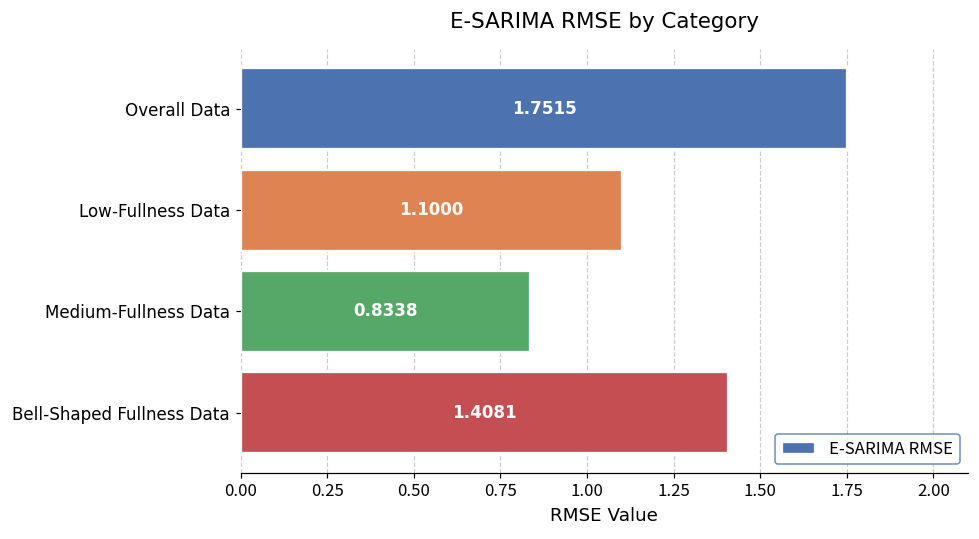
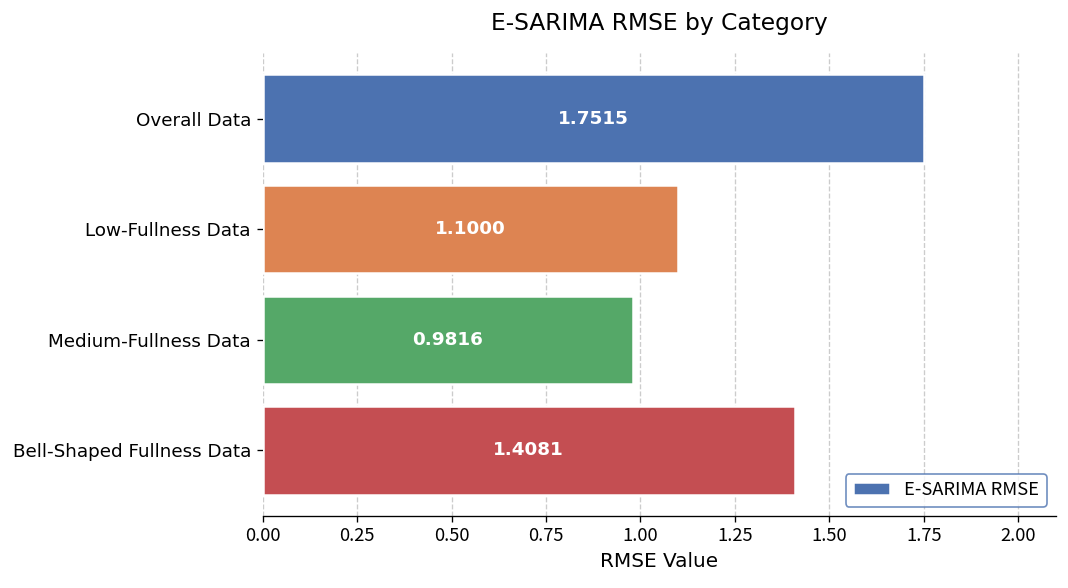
  {
    "Overall Data": 1.7515,
    "Low-Fullness Data": 1.1000,
-   "Medium-Fullness Data": 0.8338,
+   "Medium-Fullness Data": 0.9816,
    "Bell-Shaped Fullness Data": 1.4081
  }
